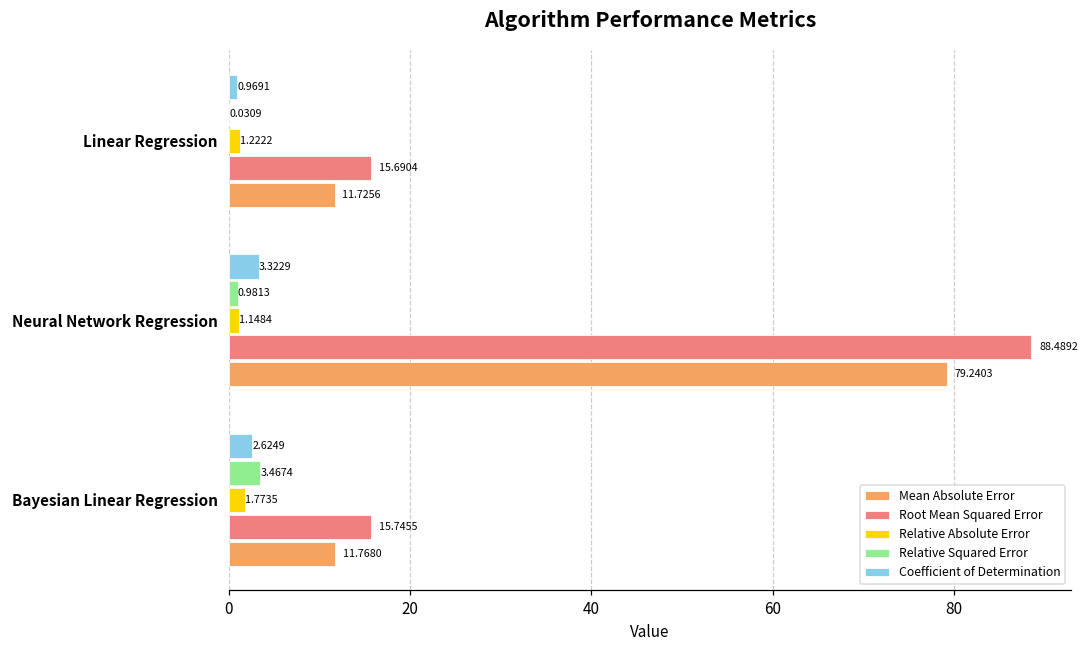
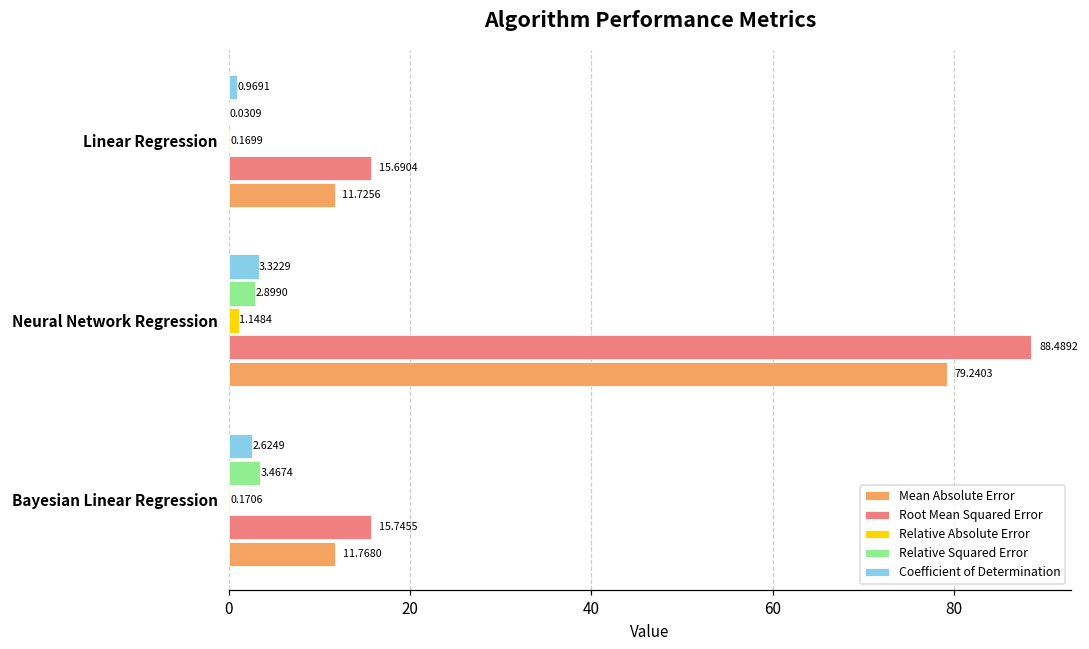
  {
    "Relative Absolute Error": {
-     "Linear Regression": 1.2222,
+     "Linear Regression": 0.1699,
      "Neural Network Regression": 1.1484,
-     "Bayesian Linear Regression": 1.7735
+     "Bayesian Linear Regression": 0.1706
    },
    "Relative Squared Error": {
      "Linear Regression": 0.0309,
-     "Neural Network Regression": 0.9813,
+     "Neural Network Regression": 2.8990,
      "Bayesian Linear Regression": 3.4674
    },
    "Coefficient of Determination": {
      "Linear Regression": 0.9691,
      "Neural Network Regression": 3.3229,
      "Bayesian Linear Regression": 2.6249
    }
  }
